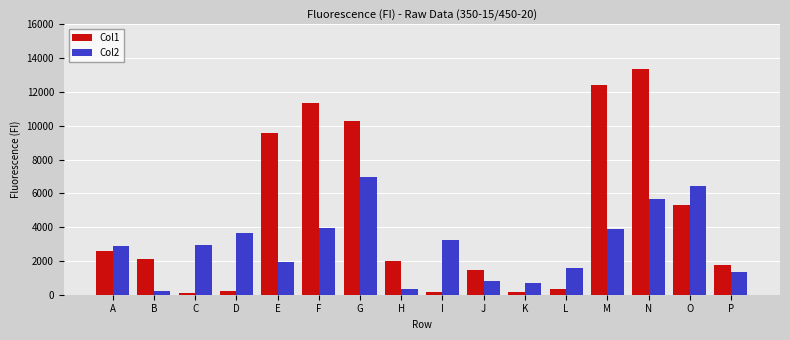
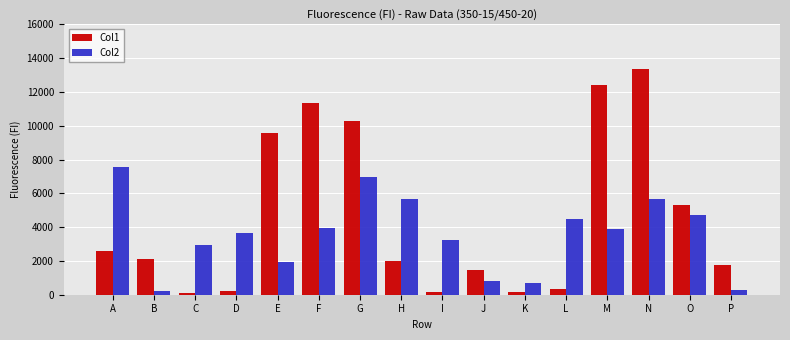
  {
    "Col1": {
      "A": 2600,
      "B": 2100,
      "D": 200,
      "E": 9500,
      "F": 11400,
      "G": 10300,
      "H": 2000,
      "J": 1500,
      "L": 300,
      "M": 12400,
      "N": 13300,
      "O": 5300,
      "P": 1800
    },
    "Col2": {
-     "A": 2900,
+     "A": 7500,
      "B": 200,
      "C": 3000,
      "D": 3600,
      "E": 2000,
      "F": 3900,
      "G": 7000,
-     "H": 300,
+     "H": 5700,
      "I": 3200,
      "J": 800,
      "K": 700,
-     "L": 1600,
+     "L": 4500,
      "M": 3900,
      "N": 5700,
-     "O": 6500,
-     "P": 1400
+     "O": 4700,
+     "P": 300
    }
  }
